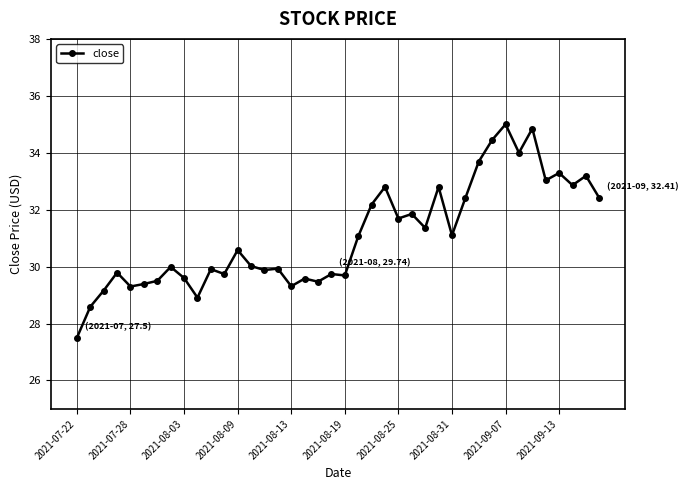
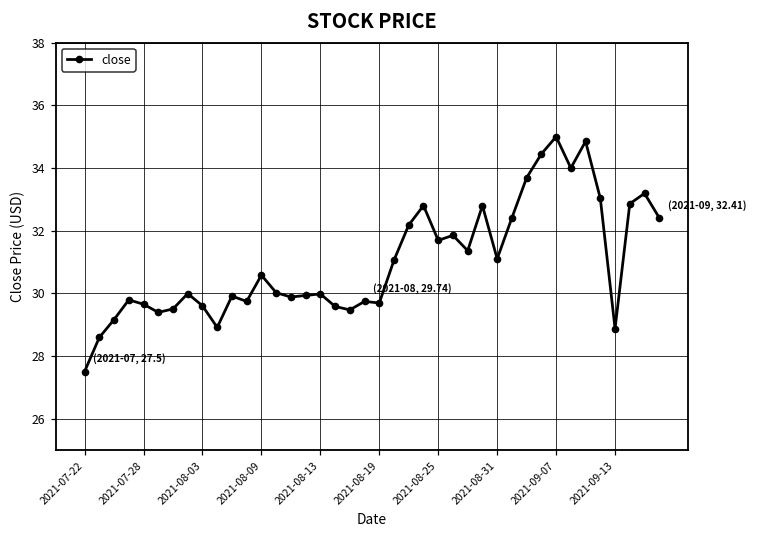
  {
-   "2021-07-28": 29.3,
+   "2021-07-28": 29.7,
    "2021-08-03": 29.6,
    "2021-08-09": 30.6,
-   "2021-08-13": 29.3,
+   "2021-08-13": 30.0,
    "2021-08-25": 31.7,
    "2021-08-31": 31.1,
    "2021-09-07": 35.0,
-   "2021-09-13": 33.3
+   "2021-09-13": 28.9
  }
